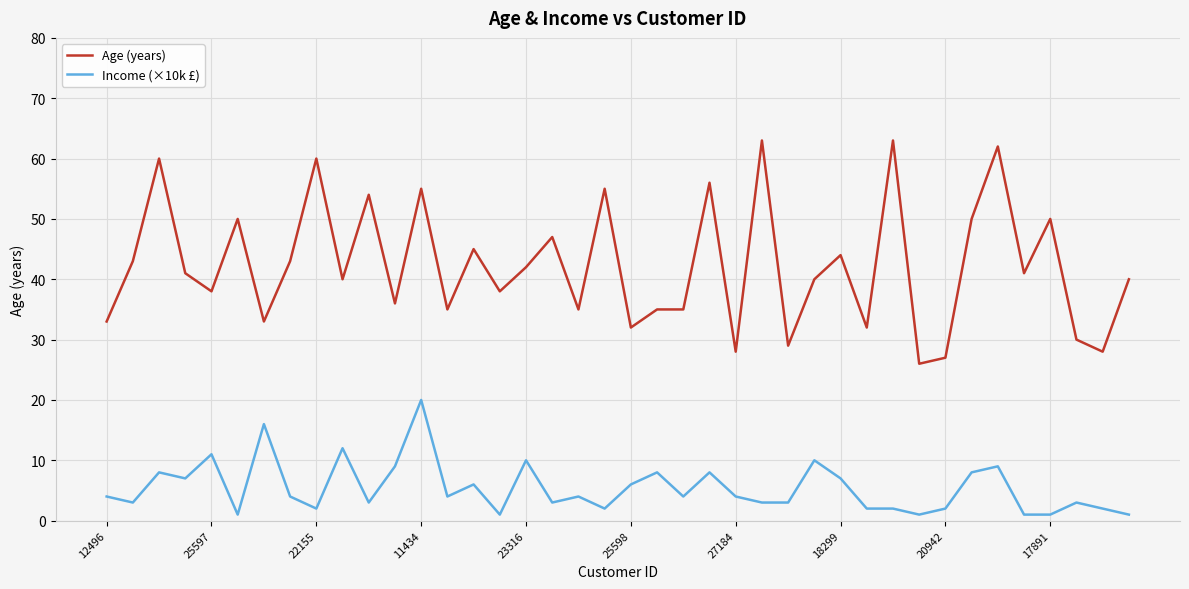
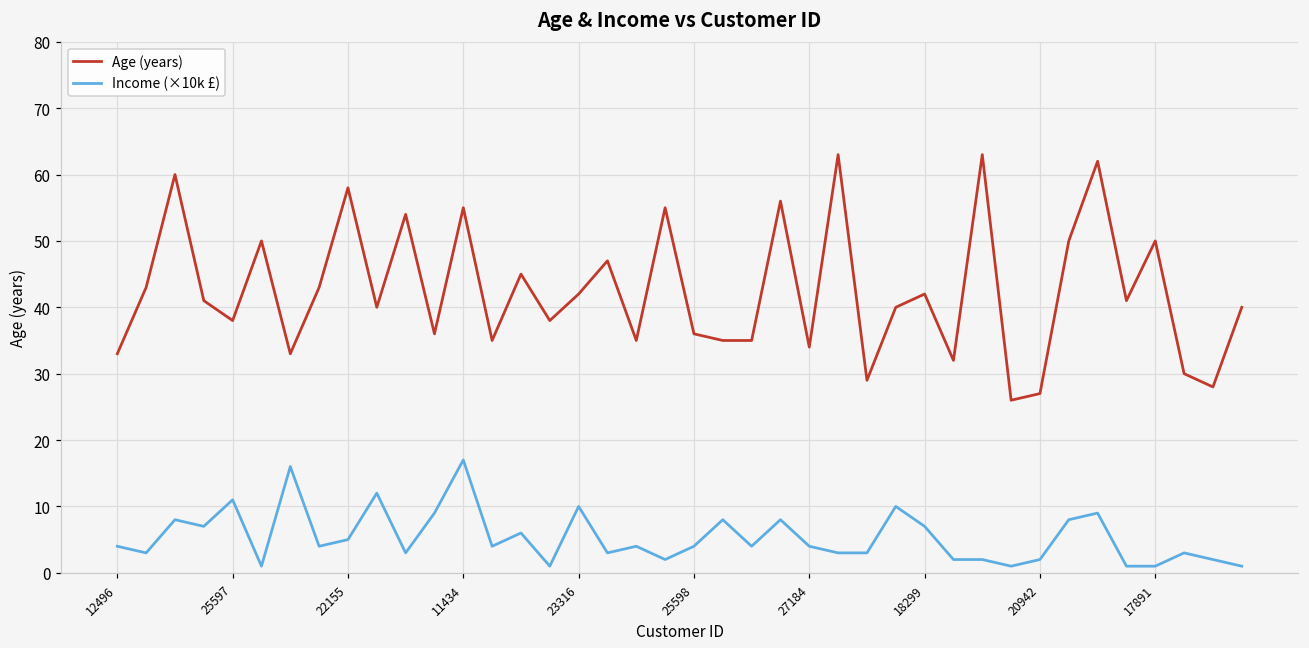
  {
    "Age (years)": {
      "12496": 33,
      "25597": 38,
-     "22155": 60,
+     "22155": 58,
      "11434": 55,
      "23316": 42,
-     "25598": 32,
-     "27184": 28,
-     "18299": 44,
+     "25598": 36,
+     "27184": 34,
+     "18299": 42,
      "20942": 27,
      "17891": 50
    },
    "Income (×10k £)": {
      "12496": 4,
      "25597": 11,
-     "22155": 2,
-     "11434": 20,
+     "22155": 5,
+     "11434": 17,
      "23316": 10,
-     "25598": 6,
+     "25598": 4,
      "27184": 4,
      "18299": 7,
      "20942": 2,
      "17891": 1
    }
  }
